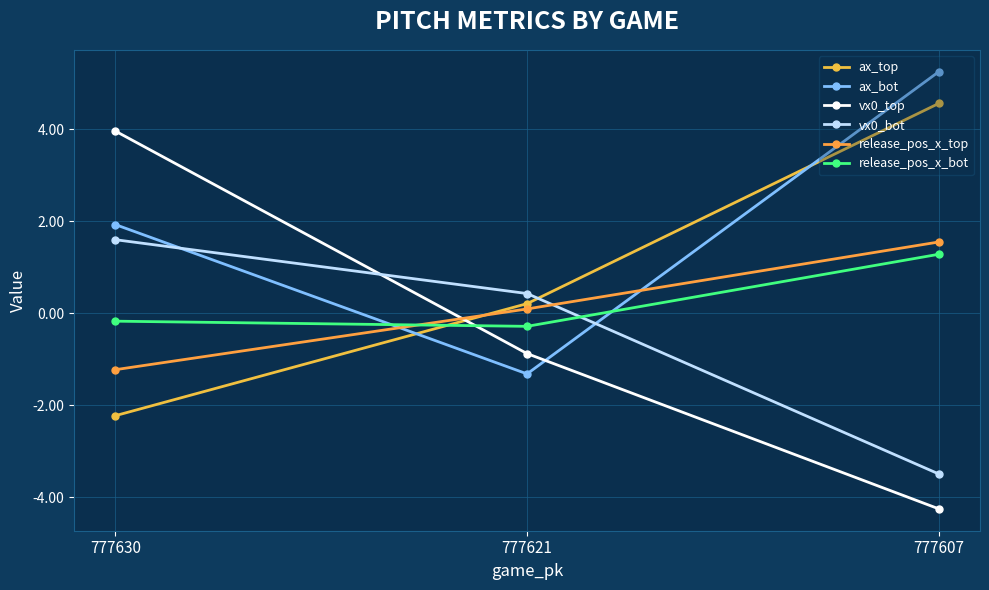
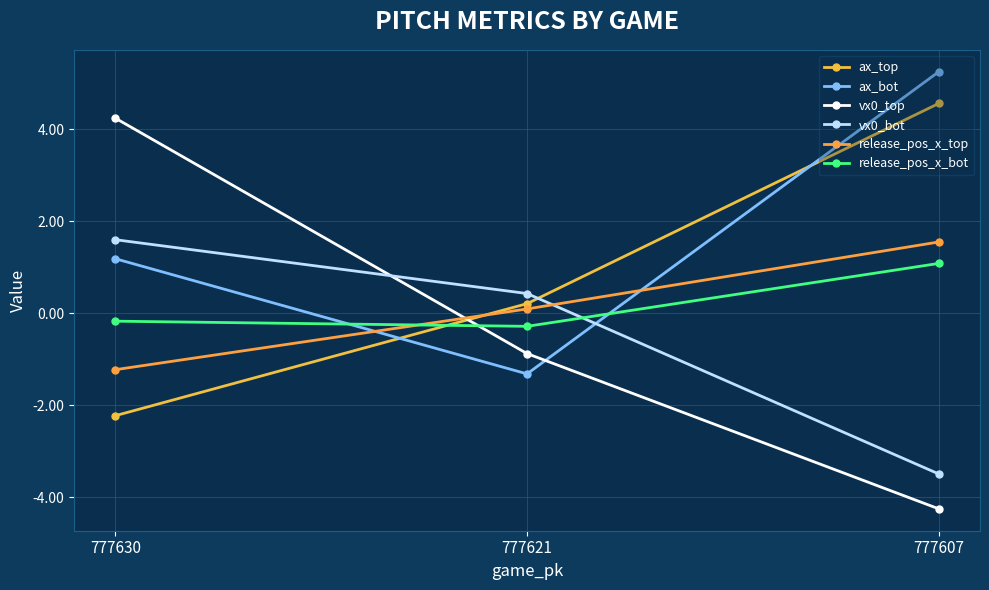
  {
    "ax_bot": {
-     "777630": 1.9,
+     "777630": 1.2,
      "777621": -1.3
    },
    "vx0_top": {
-     "777630": 4.0,
+     "777630": 4.2,
      "777621": -0.9,
      "777607": -4.3
    },
    "vx0_bot": {
      "777630": 1.6,
      "777621": 0.4,
      "777607": -3.5
    },
    "release_pos_x_bot": {
      "777630": -0.2,
      "777621": -0.3,
-     "777607": 1.3
+     "777607": 1.1
    }
  }
